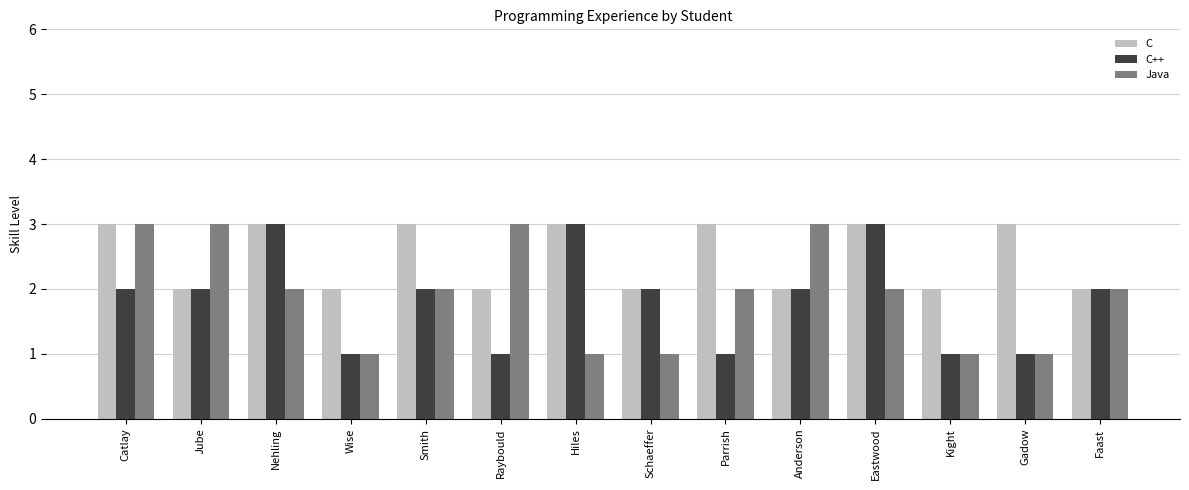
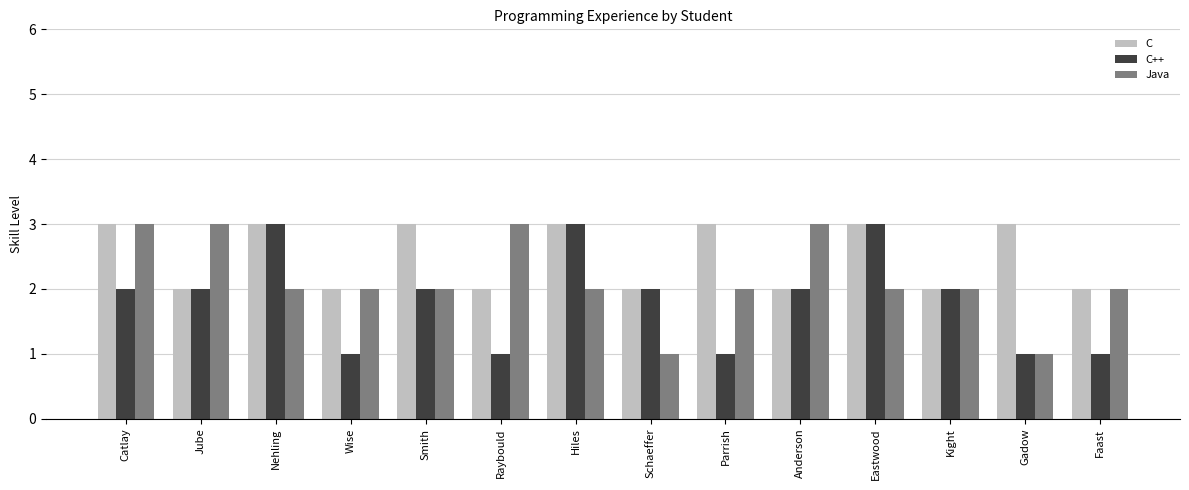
  {
    "C": {
      "Catlay": 3,
      "Jube": 2,
      "Nehling": 3,
      "Wise": 2,
      "Smith": 3,
      "Raybould": 2,
      "Hiles": 3,
      "Schaeffer": 2,
      "Parrish": 3,
      "Anderson": 2,
      "Eastwood": 3,
      "Kight": 2,
      "Gadow": 3,
      "Faast": 2
    },
    "C++": {
      "Catlay": 2,
      "Jube": 2,
      "Nehling": 3,
      "Wise": 1,
      "Smith": 2,
      "Raybould": 1,
      "Hiles": 3,
      "Schaeffer": 2,
      "Parrish": 1,
      "Anderson": 2,
      "Eastwood": 3,
-     "Kight": 1,
+     "Kight": 2,
      "Gadow": 1,
-     "Faast": 2
+     "Faast": 1
    },
    "Java": {
      "Catlay": 3,
      "Jube": 3,
      "Nehling": 2,
-     "Wise": 1,
+     "Wise": 2,
      "Smith": 2,
      "Raybould": 3,
-     "Hiles": 1,
+     "Hiles": 2,
      "Schaeffer": 1,
      "Parrish": 2,
      "Anderson": 3,
      "Eastwood": 2,
-     "Kight": 1,
+     "Kight": 2,
      "Gadow": 1,
      "Faast": 2
    }
  }
